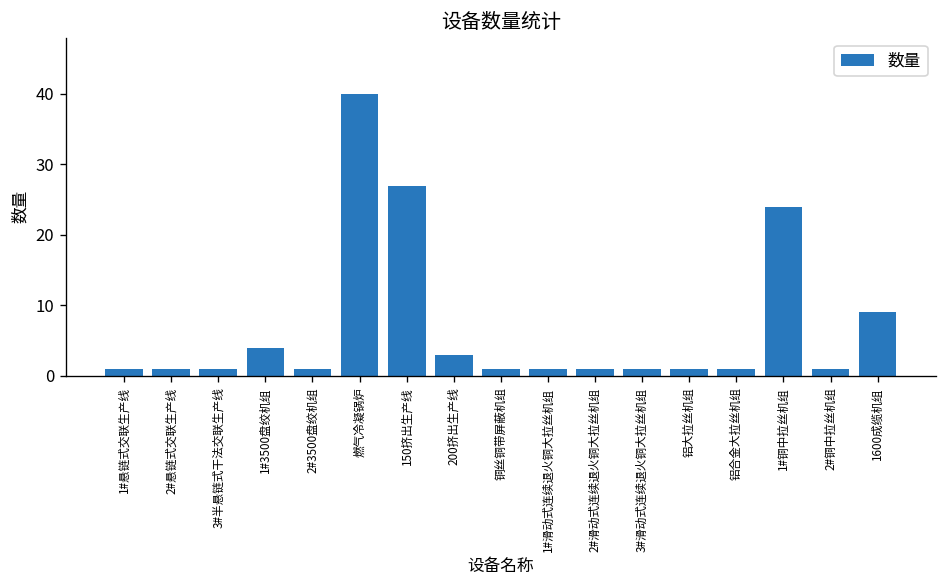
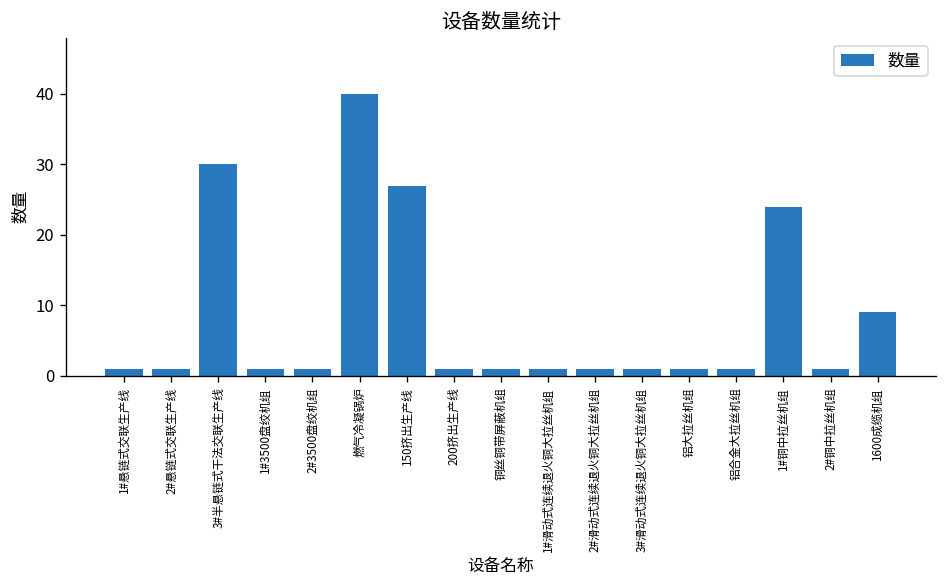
  {
    "1#悬链式交联生产线": 1,
    "2#悬链式交联生产线": 1,
-   "3#半悬链式干法交联生产线": 1,
-   "1#3500盘绞机组": 4,
+   "3#半悬链式干法交联生产线": 30,
+   "1#3500盘绞机组": 1,
    "2#3500盘绞机组": 1,
    "燃气冷凝锅炉": 40,
    "150挤出生产线": 27,
-   "200挤出生产线": 3,
+   "200挤出生产线": 1,
    "铜丝铜带屏蔽机组": 1,
    "1#滑动式连续退火铜大拉丝机组": 1,
    "2#滑动式连续退火铜大拉丝机组": 1,
    "3#滑动式连续退火铜大拉丝机组": 1,
    "铝大拉丝机组": 1,
    "铝合金大拉丝机组": 1,
    "1#铜中拉丝机组": 24,
    "2#铜中拉丝机组": 1,
    "1600成缆机组": 9
  }
